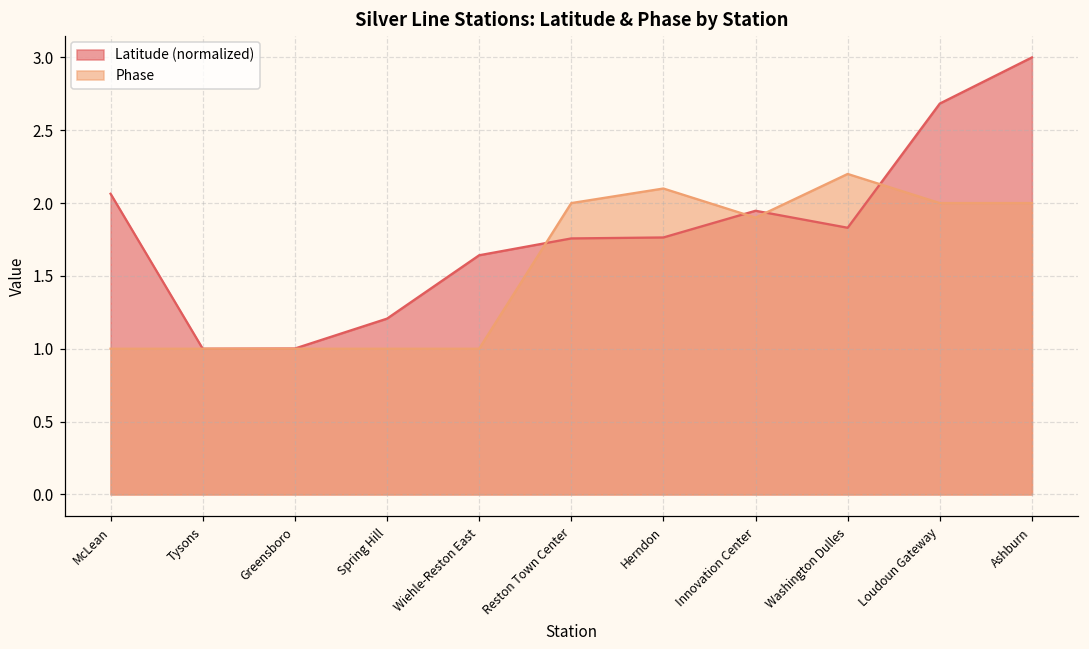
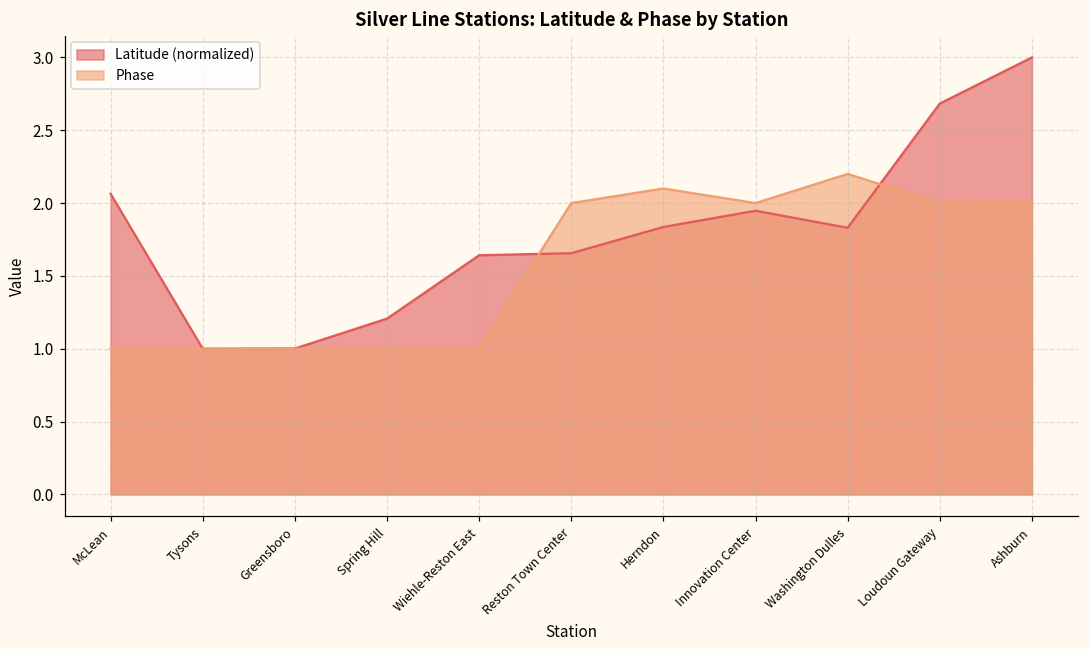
  {
    "Latitude (normalized)": {
      "McLean": 2.06,
      "Spring Hill": 1.21,
      "Wiehle-Reston East": 1.64,
-     "Reston Town Center": 1.76,
-     "Herndon": 1.76,
+     "Reston Town Center": 1.66,
+     "Herndon": 1.84,
      "Innovation Center": 1.95,
      "Washington Dulles": 1.83,
      "Loudoun Gateway": 2.68,
      "Ashburn": 3.00
    },
    "Phase": {
      "McLean": 1.0,
      "Spring Hill": 1.0,
      "Wiehle-Reston East": 1.0,
      "Reston Town Center": 2.0,
      "Herndon": 2.1,
-     "Innovation Center": 1.9,
+     "Innovation Center": 2.0,
      "Washington Dulles": 2.2,
      "Loudoun Gateway": 2.0,
      "Ashburn": 2.0
    }
  }
